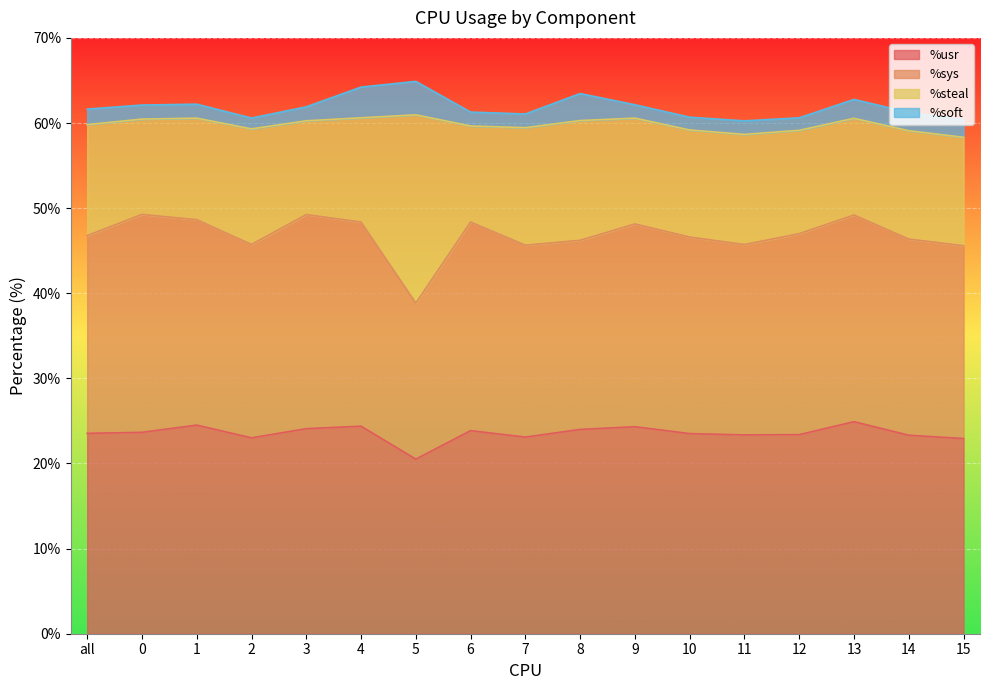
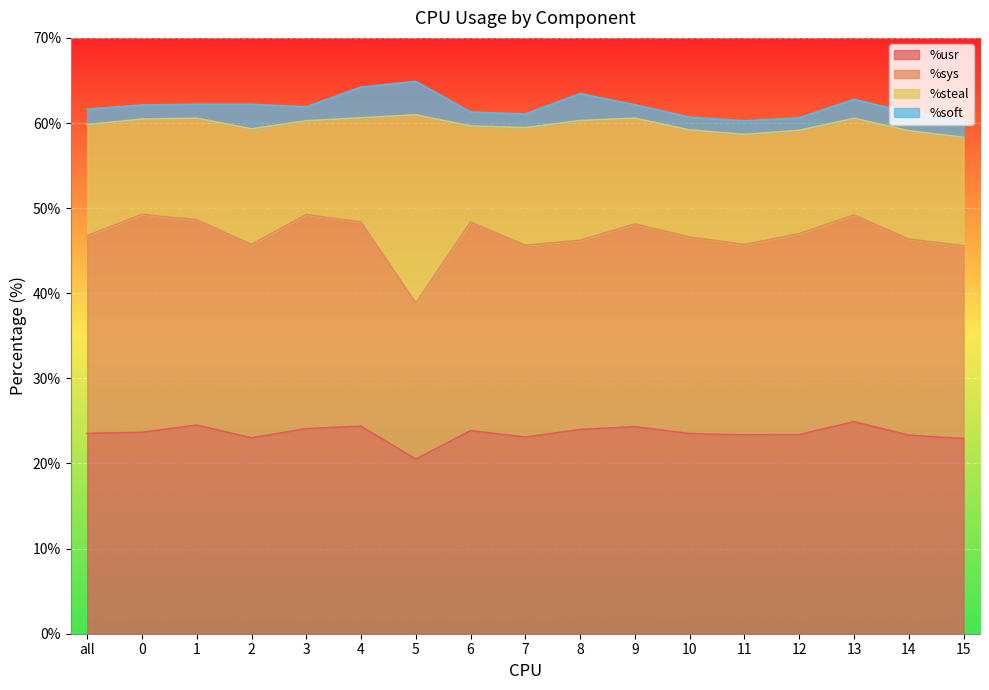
  {
    "%steal": {
      "all": "13%",
      "0": "11%",
      "1": "12%",
      "2": "14%",
      "3": "11%",
      "4": "12%",
      "5": "22%",
      "6": "11%",
      "7": "14%",
      "8": "14%",
      "9": "12%",
      "10": "13%",
      "11": "13%",
      "12": "12%",
      "13": "11%",
      "14": "13%",
      "15": "13%"
    },
    "%soft": {
      "all": "2%",
      "0": "2%",
      "1": "2%",
-     "2": "1%",
+     "2": "3%",
      "3": "2%",
      "4": "4%",
      "5": "4%",
      "6": "2%",
      "7": "2%",
      "8": "3%",
      "9": "2%",
      "10": "2%",
      "11": "2%",
      "12": "1%",
      "13": "2%"
    }
  }
